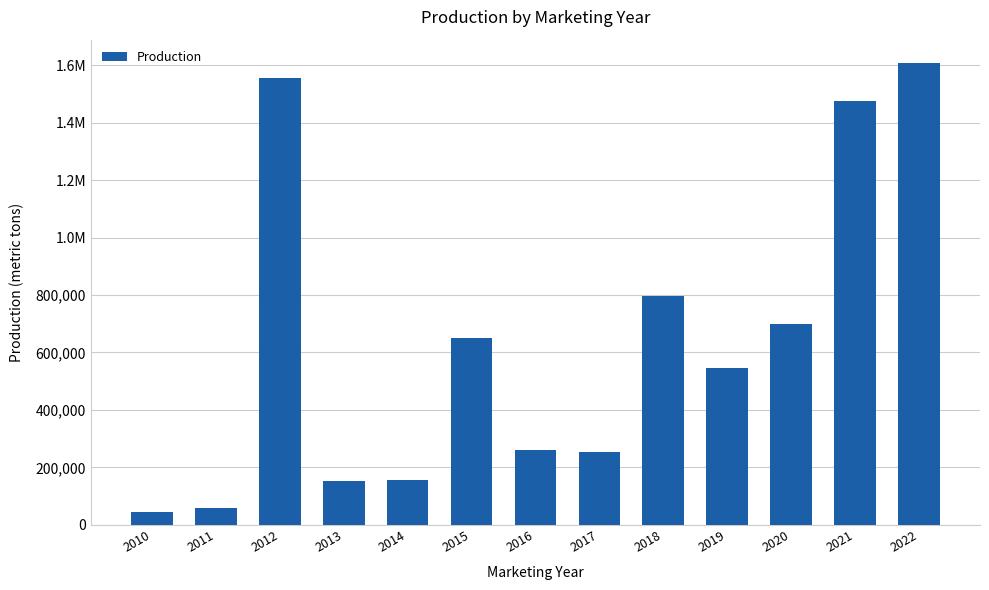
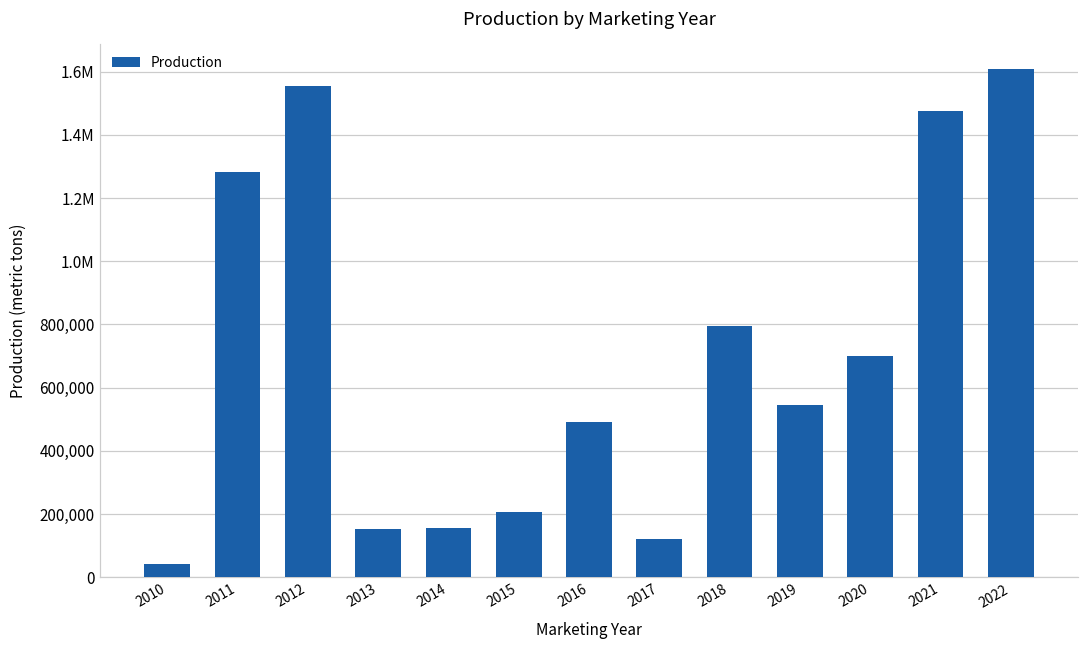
  {
    "2010": "40,000",
-   "2011": "60,000",
+   "2011": "1,280,000",
    "2012": "1,550,000",
    "2013": "150,000",
    "2014": "160,000",
-   "2015": "650,000",
-   "2016": "260,000",
-   "2017": "250,000",
+   "2015": "210,000",
+   "2016": "490,000",
+   "2017": "120,000",
    "2018": "800,000",
    "2019": "550,000",
    "2020": "700,000",
    "2021": "1,470,000",
    "2022": "1,610,000"
  }
